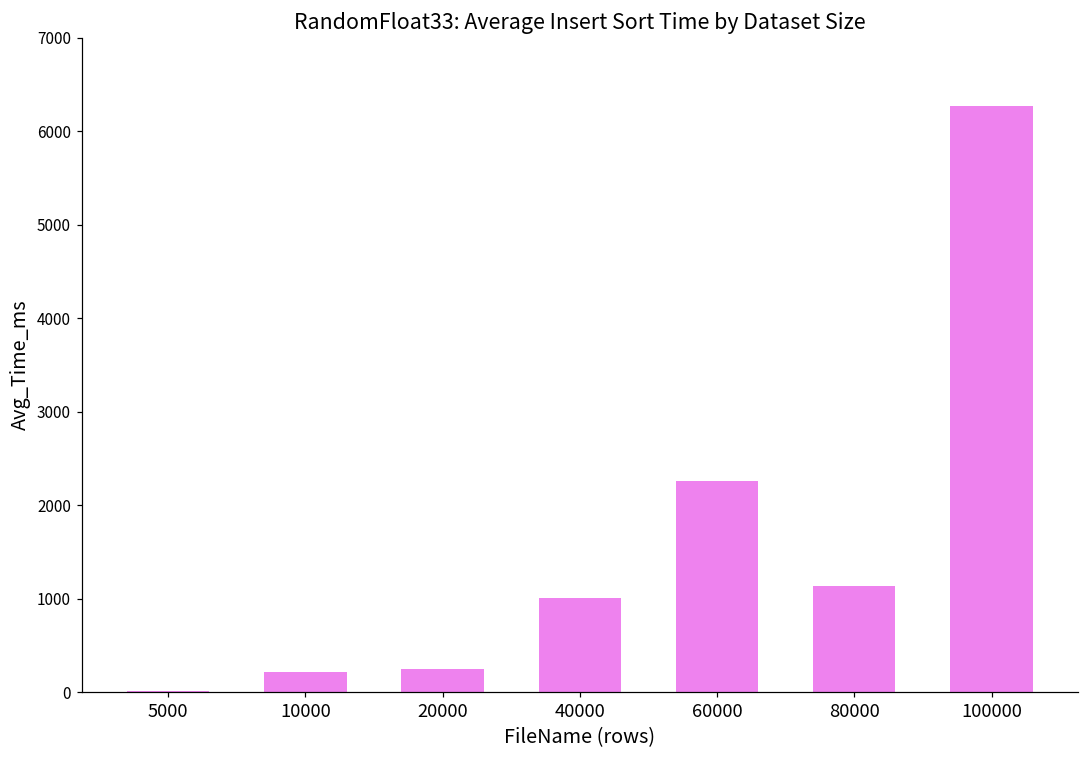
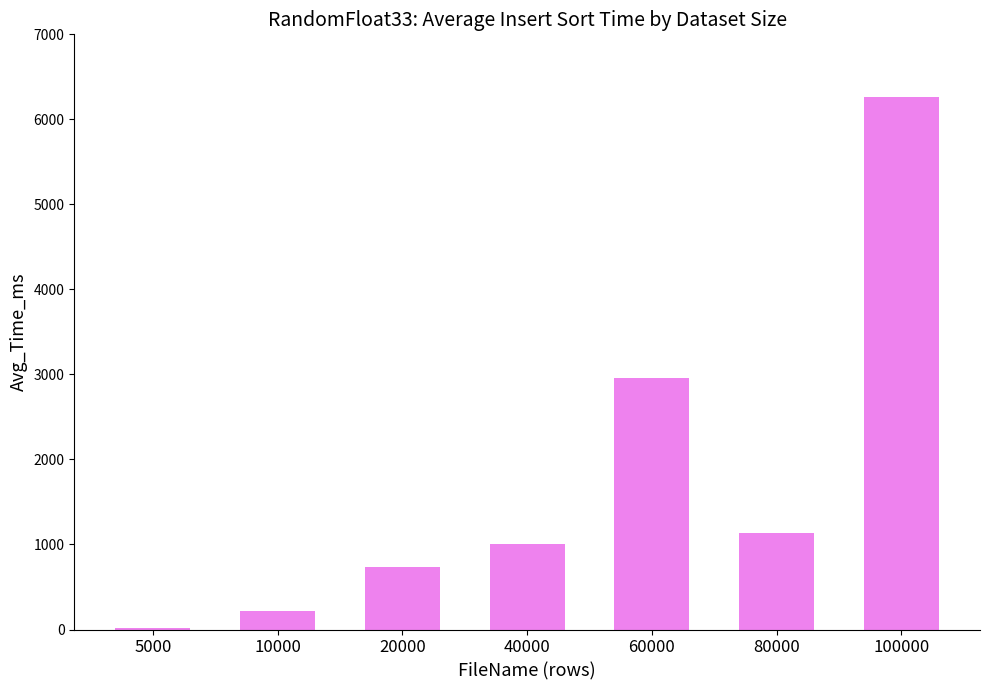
  {
    "10000": 200,
-   "20000": 300,
+   "20000": 700,
    "40000": 1000,
-   "60000": 2300,
+   "60000": 3000,
    "80000": 1100,
    "100000": 6300
  }
